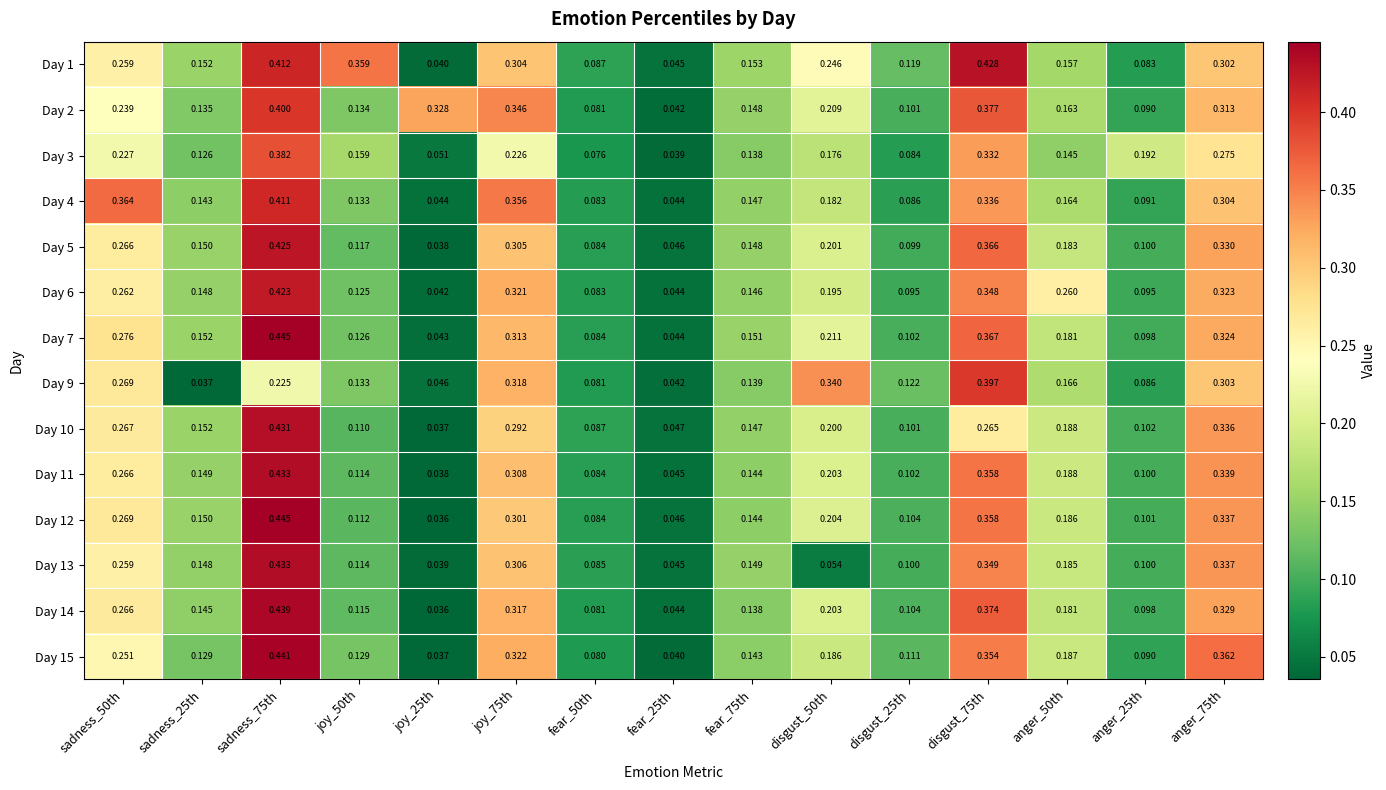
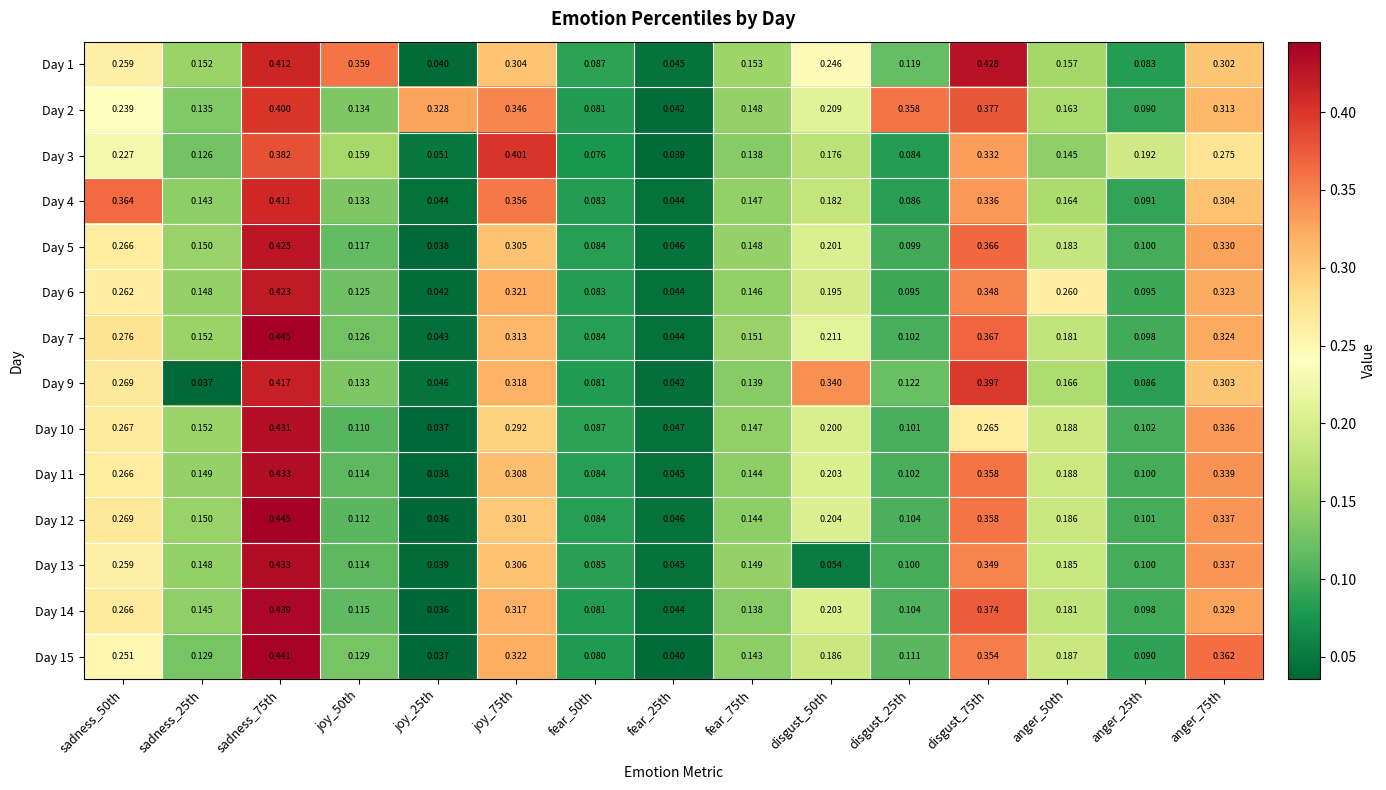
  {
    "Day 2": {
      "sadness_50th": 0.239,
      "sadness_25th": 0.135,
      "sadness_75th": 0.400,
      "joy_50th": 0.134,
      "joy_25th": 0.328,
      "joy_75th": 0.346,
      "fear_50th": 0.081,
      "fear_25th": 0.042,
      "fear_75th": 0.148,
      "disgust_50th": 0.209,
-     "disgust_25th": 0.101,
+     "disgust_25th": 0.358,
      "disgust_75th": 0.377,
      "anger_50th": 0.163,
      "anger_25th": 0.090,
      "anger_75th": 0.313
    },
    "Day 3": {
      "sadness_50th": 0.227,
      "sadness_25th": 0.126,
      "sadness_75th": 0.382,
      "joy_50th": 0.159,
      "joy_25th": 0.051,
-     "joy_75th": 0.226,
+     "joy_75th": 0.401,
      "fear_50th": 0.076,
      "fear_25th": 0.039,
      "fear_75th": 0.138,
      "disgust_50th": 0.176,
      "disgust_25th": 0.084,
      "disgust_75th": 0.332,
      "anger_50th": 0.145,
      "anger_25th": 0.192,
      "anger_75th": 0.275
    },
    "Day 9": {
      "sadness_50th": 0.269,
      "sadness_25th": 0.037,
-     "sadness_75th": 0.225,
+     "sadness_75th": 0.417,
      "joy_50th": 0.133,
      "joy_25th": 0.046,
      "joy_75th": 0.318,
      "fear_50th": 0.081,
      "fear_25th": 0.042,
      "fear_75th": 0.139,
      "disgust_50th": 0.340,
      "disgust_25th": 0.122,
      "disgust_75th": 0.397,
      "anger_50th": 0.166,
      "anger_25th": 0.086,
      "anger_75th": 0.303
    }
  }
